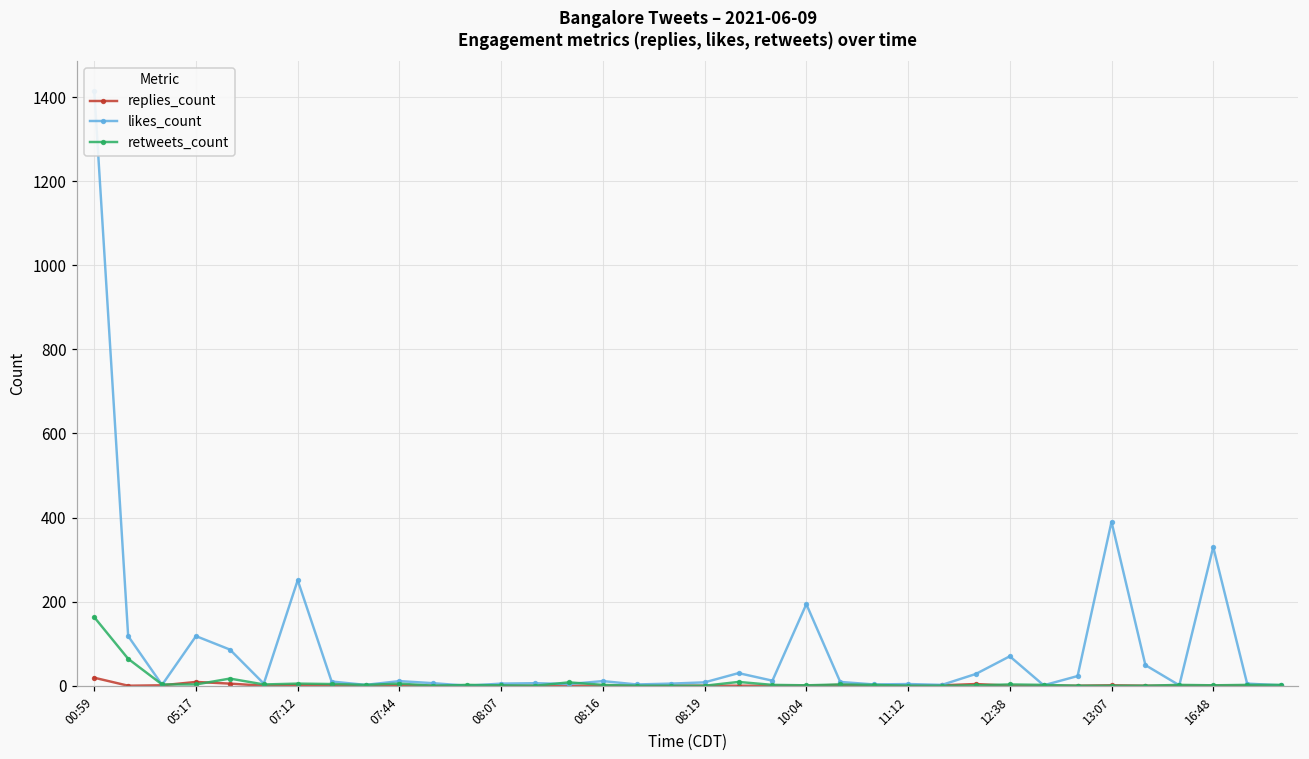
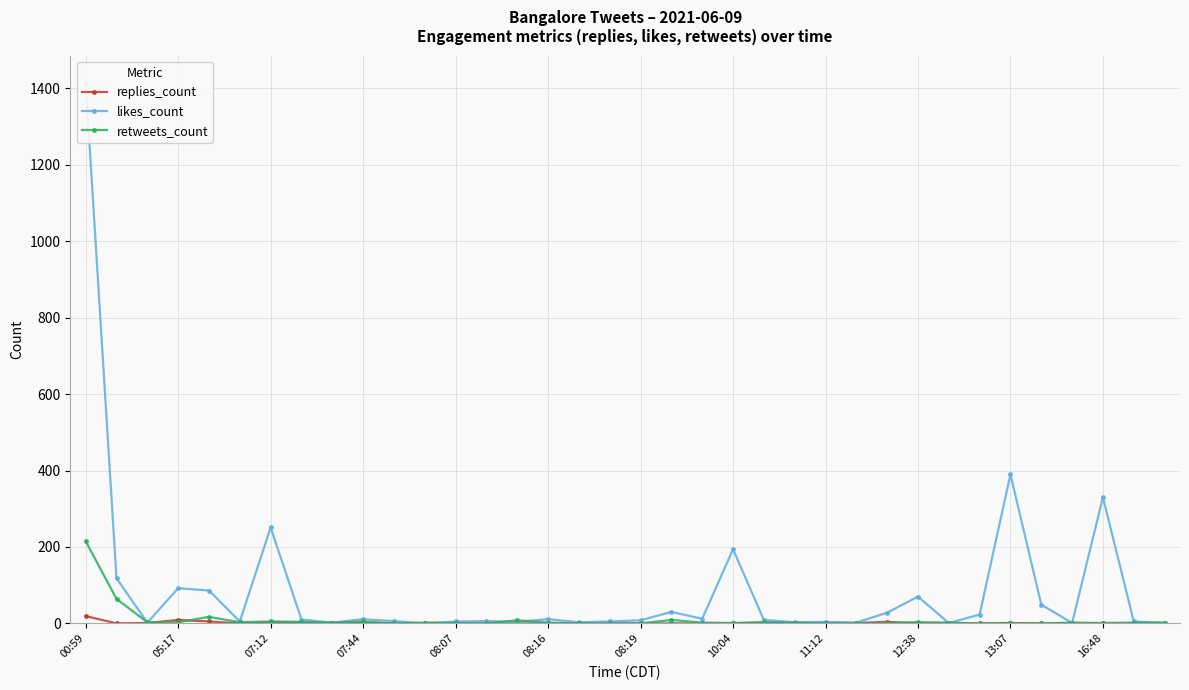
  {
    "replies_count": {
      "00:59": 20
    },
    "likes_count": {
-     "05:17": 120,
+     "05:17": 90,
      "07:12": 250,
      "08:19": 10,
      "10:04": 190,
      "12:38": 70,
      "13:07": 390,
      "16:48": 330
    },
    "retweets_count": {
-     "00:59": 160
+     "00:59": 220
    }
  }
